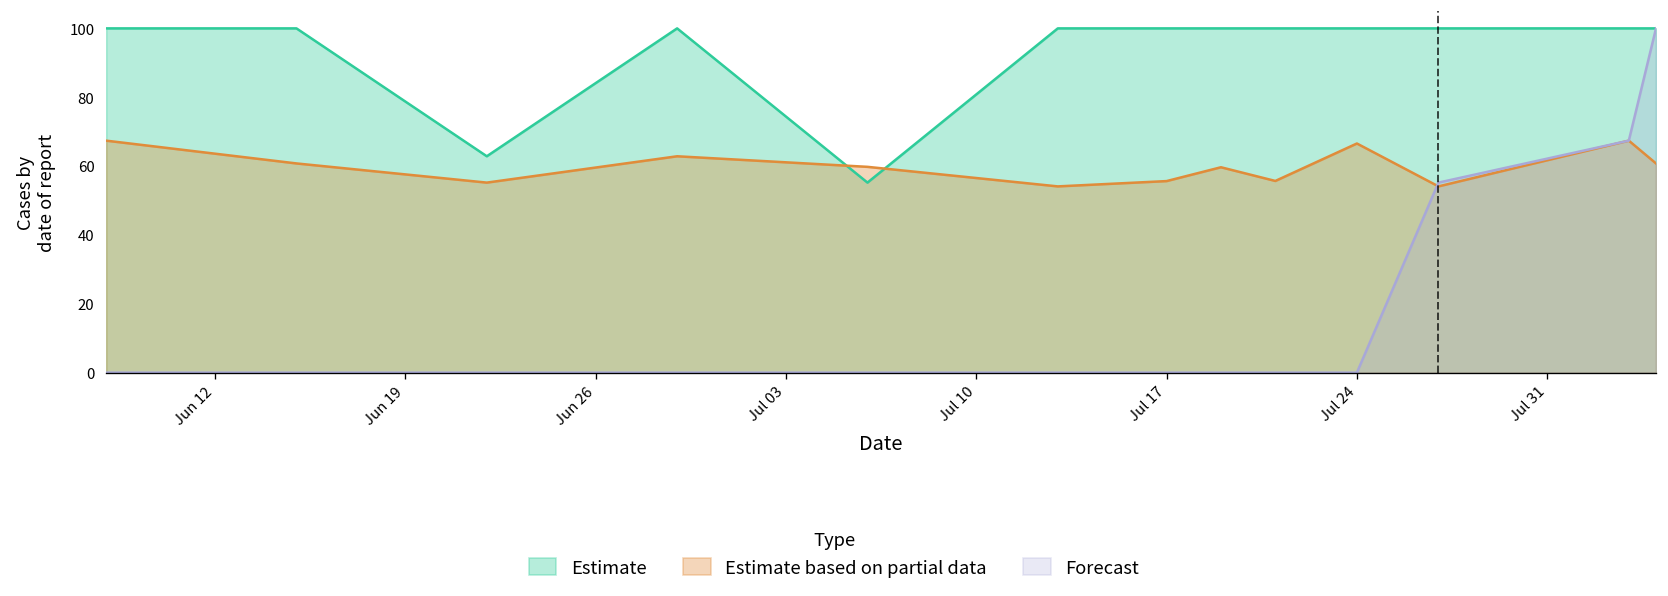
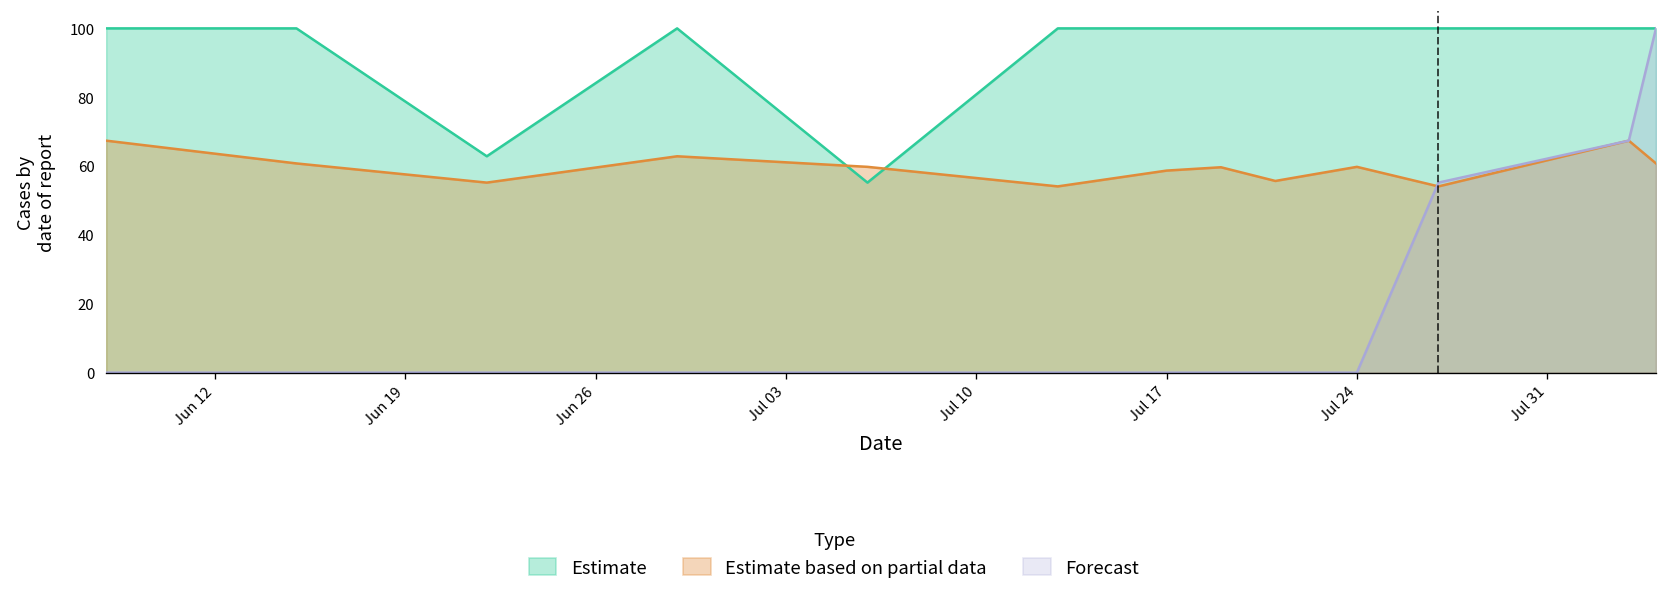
  {
    "Estimate": {
      "Jul 17": 100,
      "Jul 24": 100
    },
    "Estimate based on partial data": {
-     "Jul 17": 56,
-     "Jul 24": 67
+     "Jul 17": 59,
+     "Jul 24": 60
    },
    "Forecast": {
      "Jul 17": 0,
      "Jul 24": 0
    }
  }
